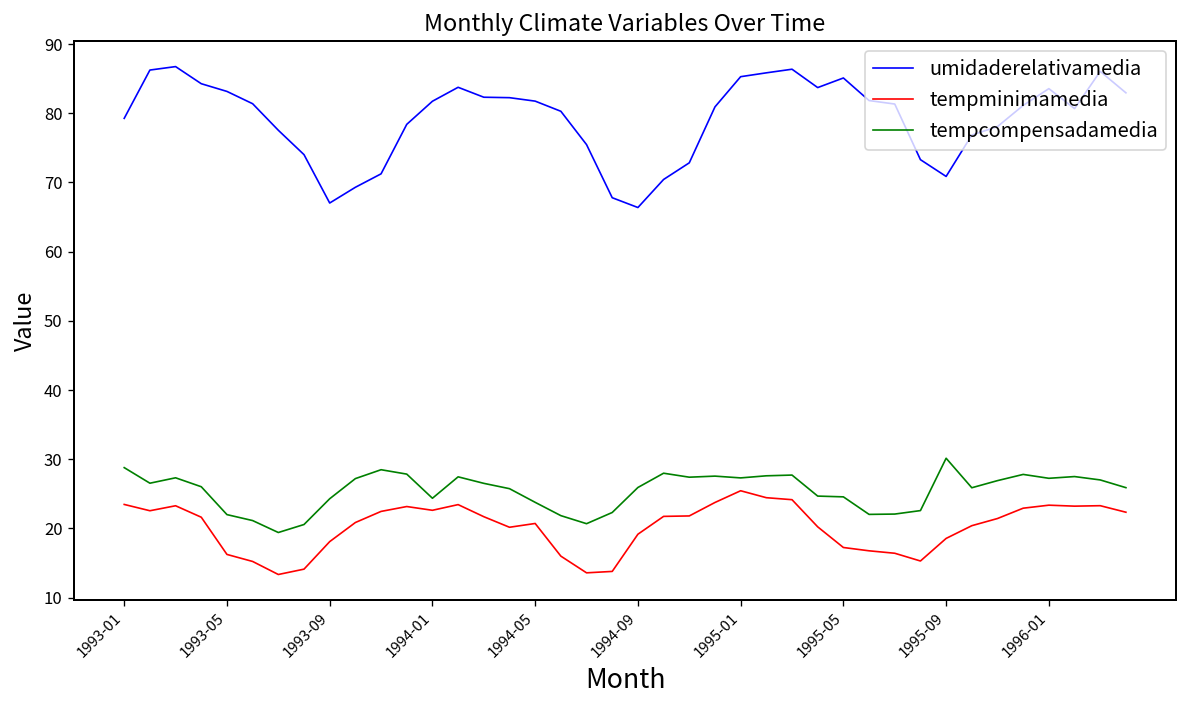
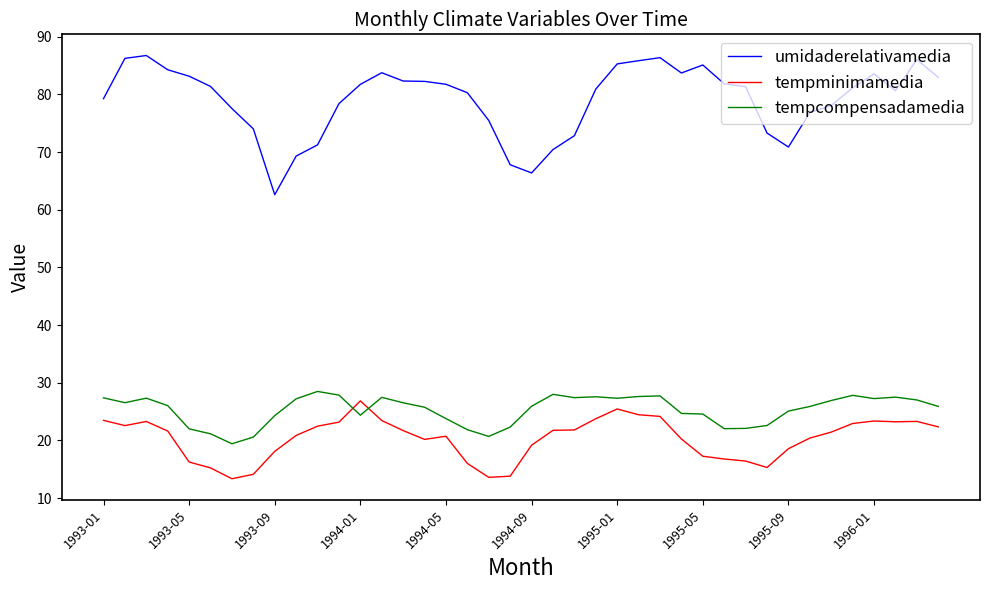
  {
    "umidaderelativamedia": {
      "1993-01": 79,
      "1993-05": 83,
-     "1993-09": 67,
+     "1993-09": 63,
      "1994-01": 82,
      "1994-05": 82,
      "1994-09": 66,
      "1995-01": 85,
      "1995-05": 85,
      "1995-09": 71
    },
    "tempminimamedia": {
      "1993-01": 23,
      "1993-05": 16,
      "1993-09": 18,
-     "1994-01": 23,
+     "1994-01": 27,
      "1994-05": 21,
      "1994-09": 19,
      "1995-01": 25,
      "1995-05": 17,
      "1995-09": 19,
      "1996-01": 23
    },
    "tempcompensadamedia": {
-     "1993-01": 29,
+     "1993-01": 27,
      "1993-05": 22,
      "1993-09": 24,
      "1994-01": 24,
      "1994-05": 24,
      "1994-09": 26,
      "1995-01": 27,
      "1995-05": 25,
-     "1995-09": 30,
+     "1995-09": 25,
      "1996-01": 27
    }
  }
